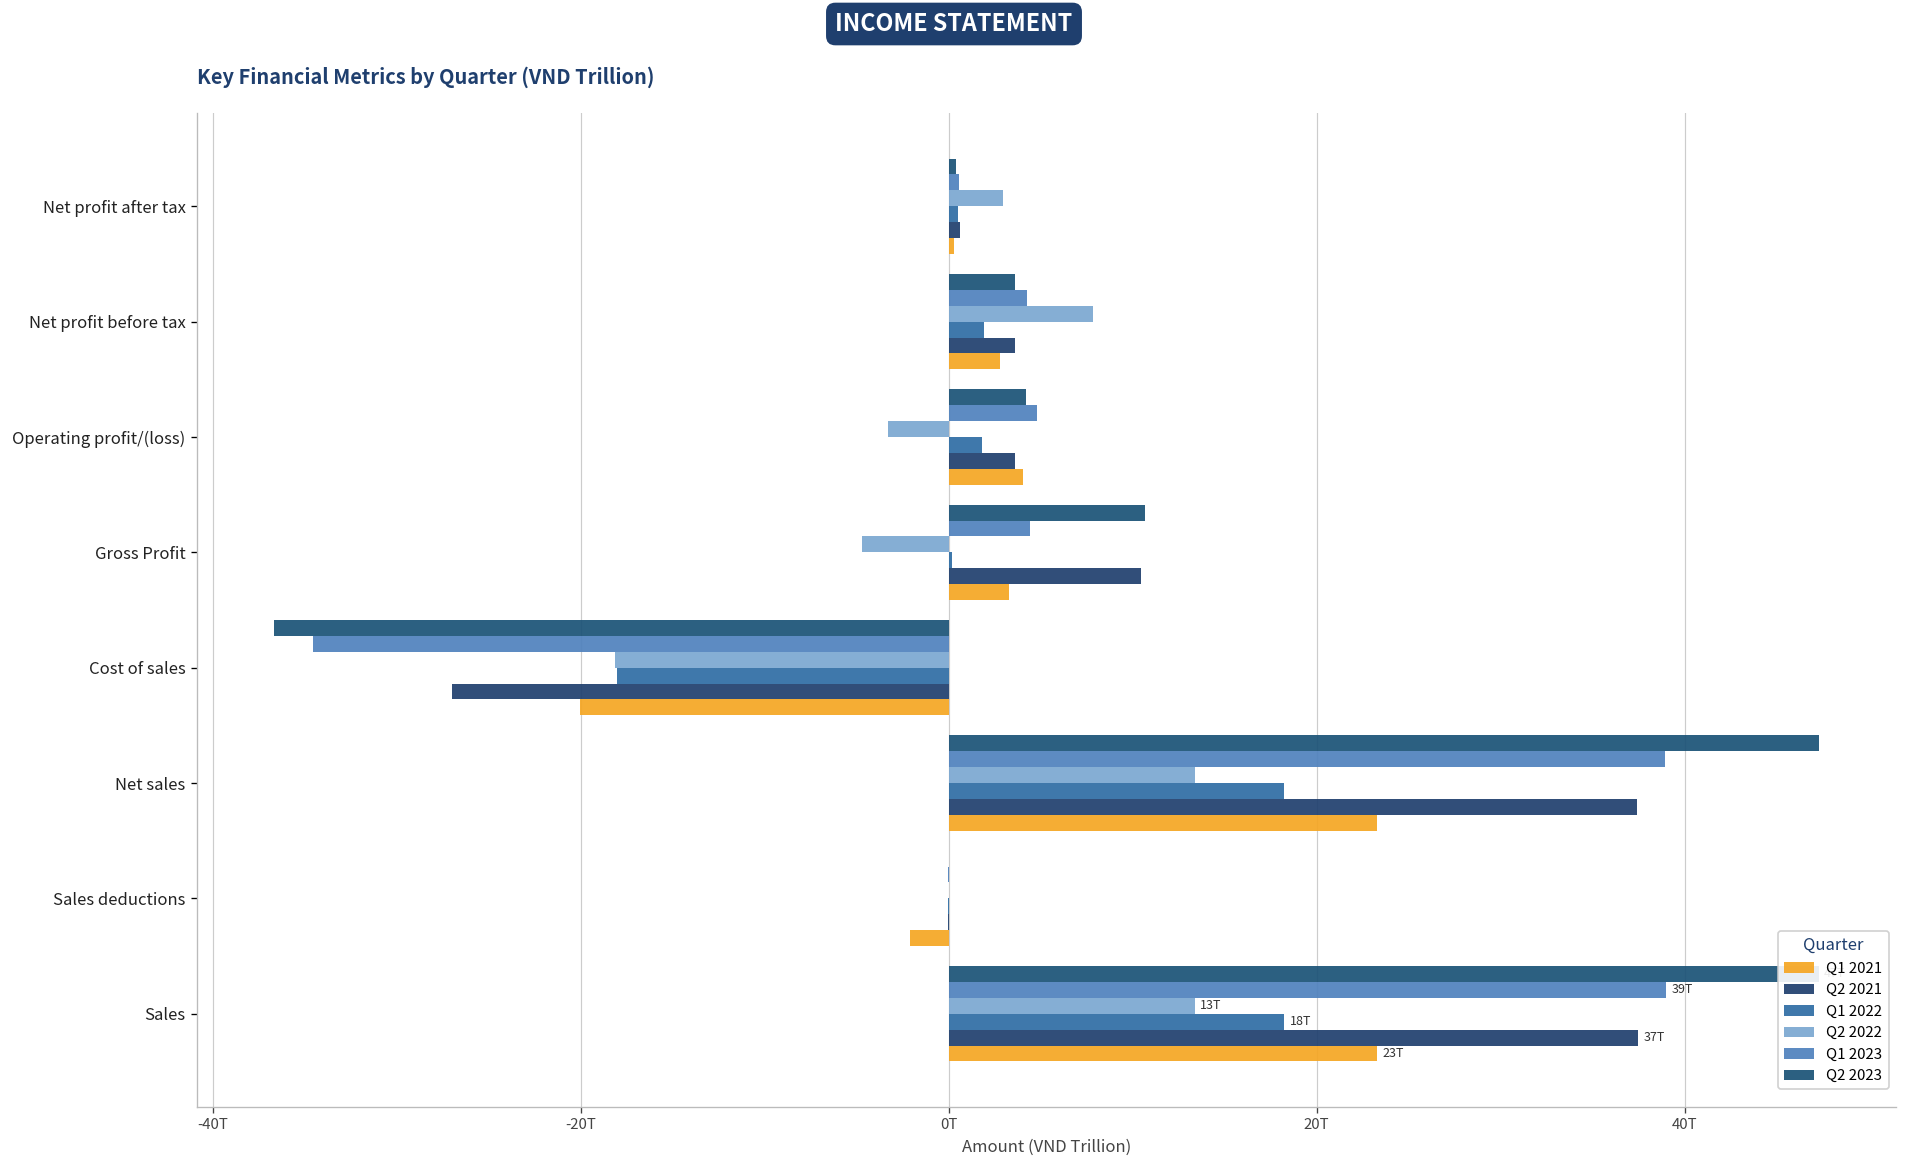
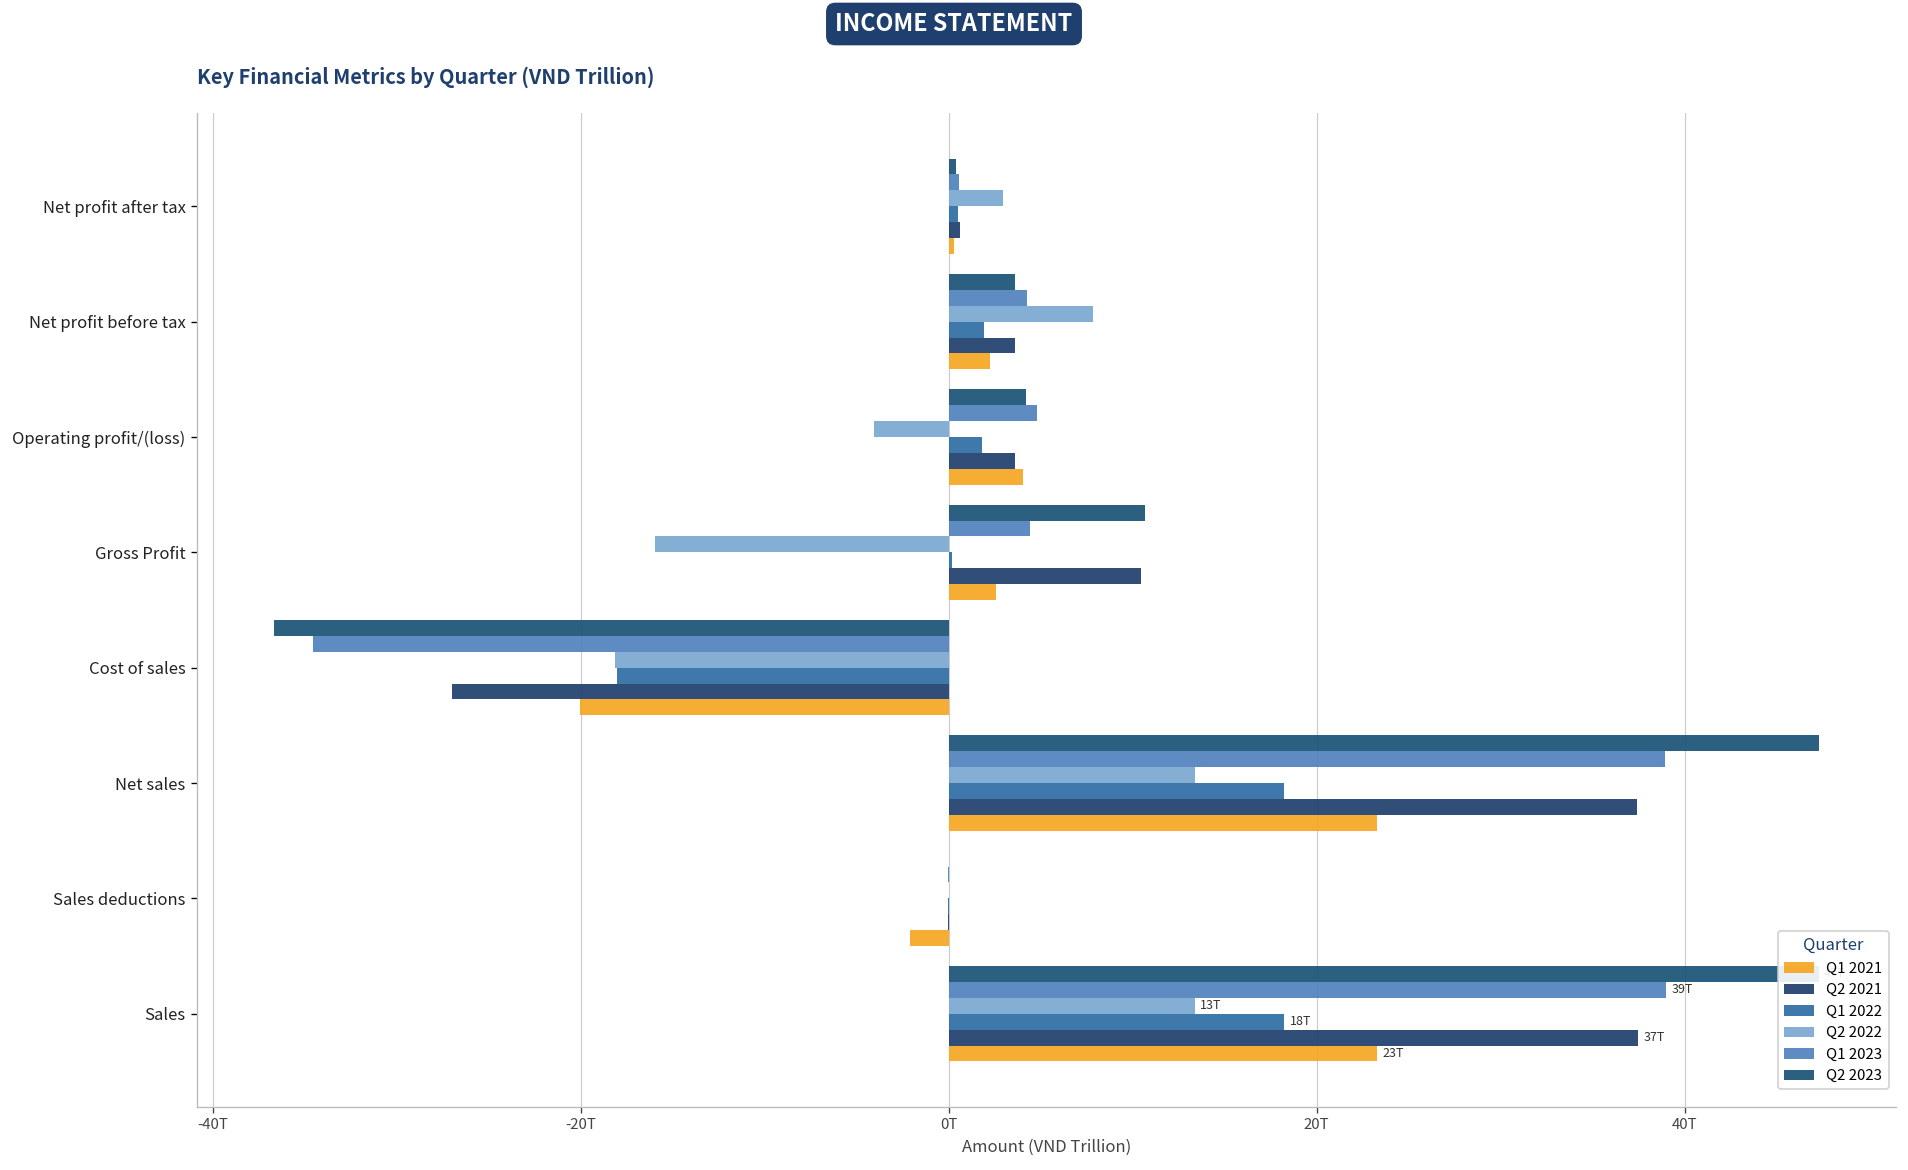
  {
    "Q1 2021": {
      "Net profit after tax": "0.3T",
-     "Net profit before tax": "2.8T",
+     "Net profit before tax": "2.2T",
      "Operating profit/(loss)": "4.0T",
-     "Gross Profit": "3.3T",
+     "Gross Profit": "2.6T",
      "Cost of sales": "-20.0T",
      "Net sales": "23.3T",
      "Sales deductions": "-2.1T"
    },
    "Q2 2022": {
      "Net profit after tax": "3.0T",
      "Net profit before tax": "7.8T",
-     "Operating profit/(loss)": "-3.3T",
-     "Gross Profit": "-4.7T",
+     "Operating profit/(loss)": "-4.0T",
+     "Gross Profit": "-16.0T",
      "Cost of sales": "-18.1T",
      "Net sales": "13.4T"
    }
  }
